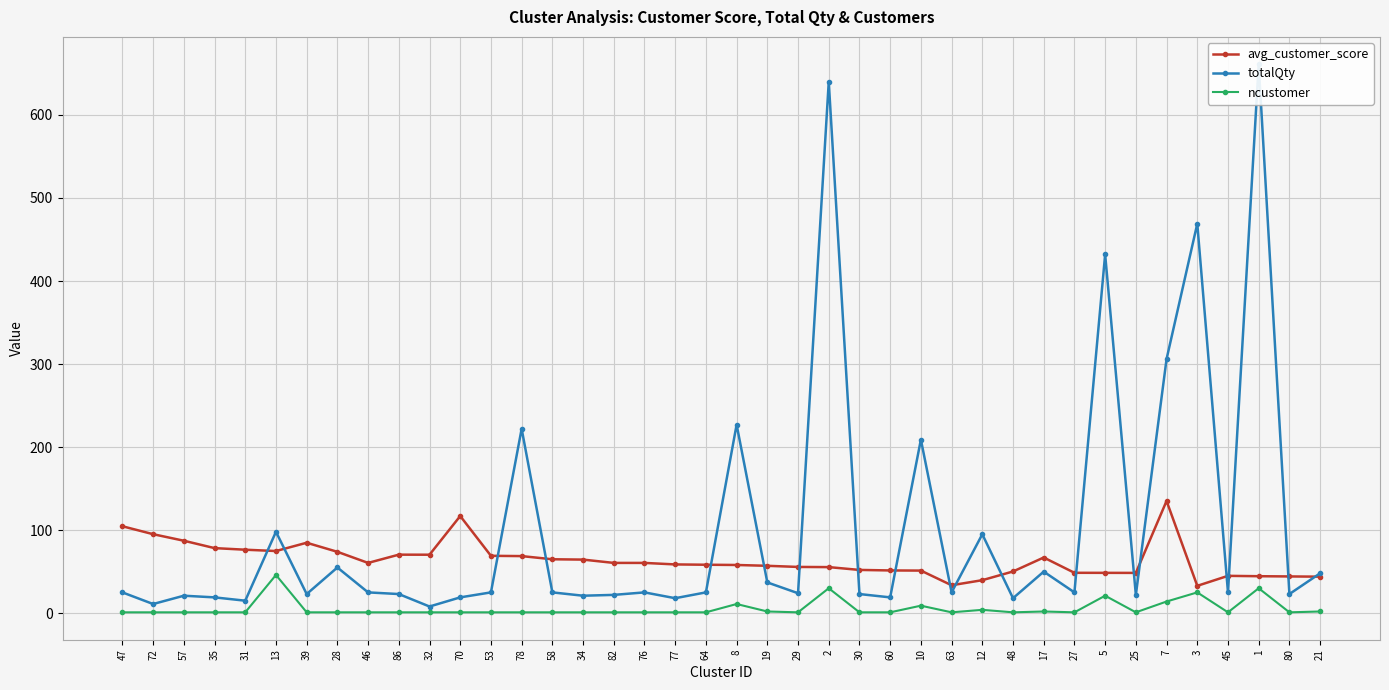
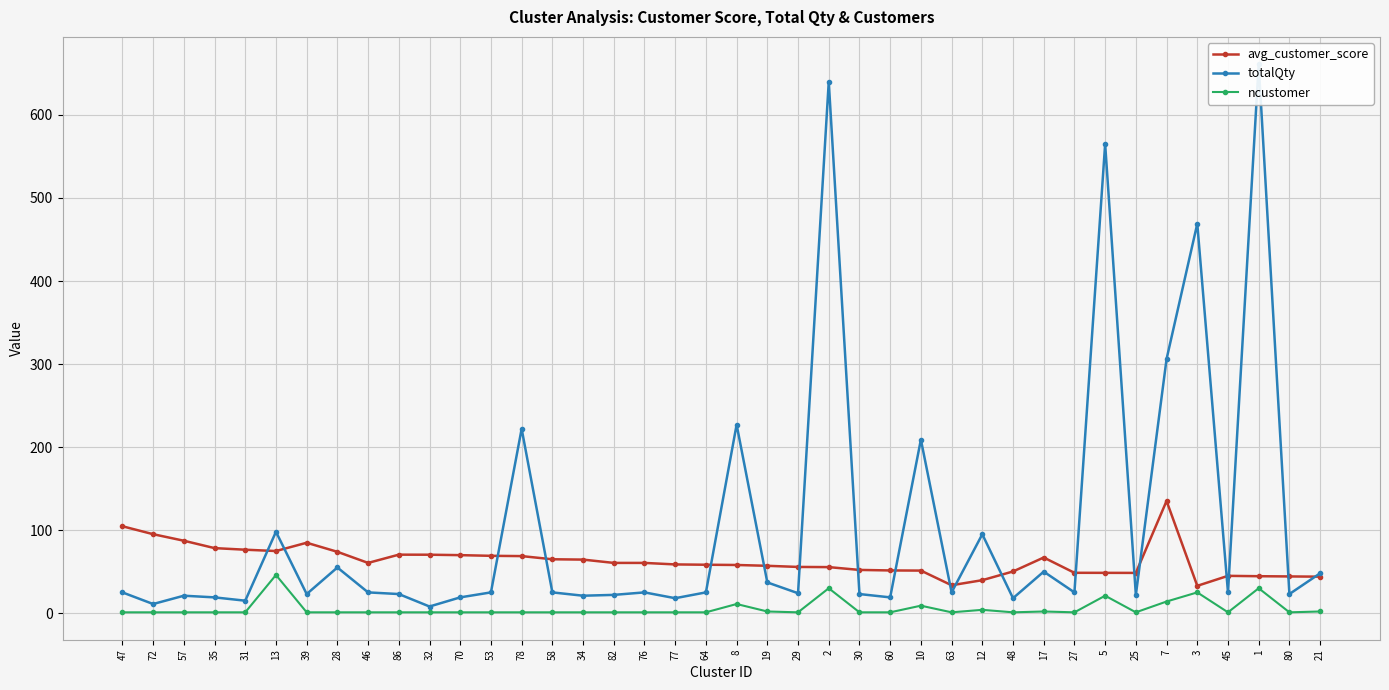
  {
    "avg_customer_score": {
      "47": 100,
      "72": 100,
      "57": 90,
      "35": 80,
      "31": 80,
      "13": 70,
      "39": 80,
      "28": 70,
      "46": 60,
      "86": 70,
      "32": 70,
-     "70": 120,
+     "70": 70,
      "53": 70,
      "78": 70,
      "58": 60,
      "34": 60,
      "82": 60,
      "76": 60,
      "77": 60,
      "64": 60,
      "8": 60,
      "19": 60,
      "29": 60,
      "2": 60,
      "30": 50,
      "60": 50,
      "10": 50,
      "63": 30,
      "12": 40,
      "48": 50,
      "17": 70,
      "27": 50,
      "5": 50,
      "25": 50,
      "7": 140,
      "3": 30,
      "45": 40,
      "1": 40,
      "80": 40,
      "21": 40
    },
    "totalQty": {
      "47": 30,
      "72": 10,
      "57": 20,
      "35": 20,
      "31": 20,
      "13": 100,
      "39": 20,
      "28": 60,
      "46": 30,
      "86": 20,
      "32": 10,
      "70": 20,
      "53": 30,
      "78": 220,
      "58": 30,
      "34": 20,
      "82": 20,
      "76": 30,
      "77": 20,
      "64": 30,
      "8": 230,
      "19": 40,
      "29": 20,
      "2": 640,
      "30": 20,
      "60": 20,
      "10": 210,
      "63": 30,
      "12": 100,
      "48": 20,
      "17": 50,
      "27": 30,
-     "5": 430,
+     "5": 570,
      "25": 20,
      "7": 310,
      "3": 470,
      "45": 30,
      "80": 20,
      "21": 50
    },
    "ncustomer": {
      "47": 0,
      "72": 0,
      "57": 0,
      "35": 0,
      "31": 0,
      "13": 50,
      "39": 0,
      "28": 0,
      "46": 0,
      "86": 0,
      "32": 0,
      "70": 0,
      "53": 0,
      "78": 0,
      "58": 0,
      "34": 0,
      "82": 0,
      "76": 0,
      "77": 0,
      "64": 0,
      "8": 10,
      "19": 0,
      "29": 0,
      "2": 30,
      "30": 0,
      "60": 0,
      "10": 10,
      "63": 0,
      "12": 0,
      "48": 0,
      "17": 0,
      "27": 0,
      "5": 20,
      "25": 0,
      "7": 10,
      "3": 30,
      "45": 0,
      "1": 30,
      "80": 0,
      "21": 0
    }
  }
